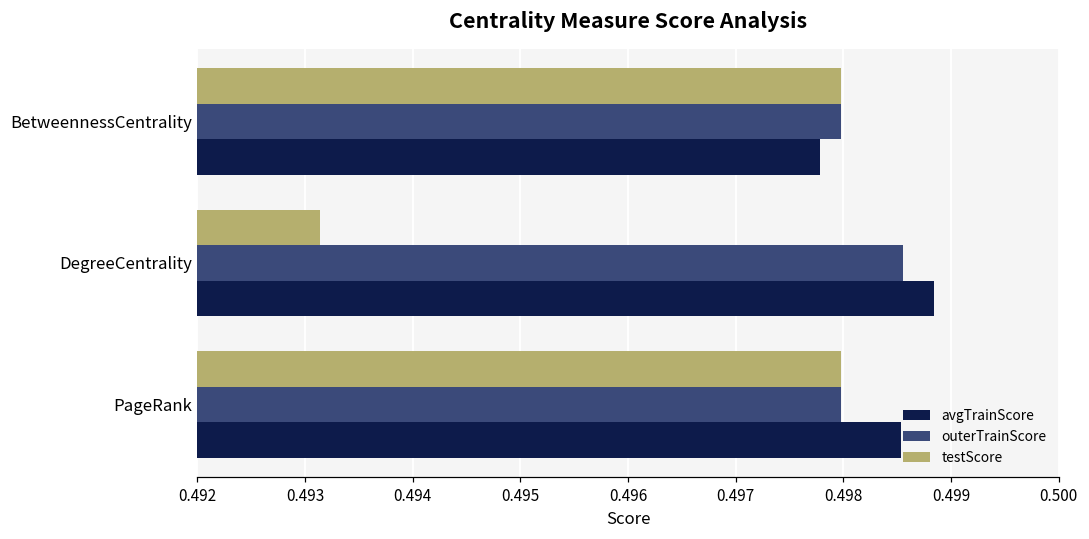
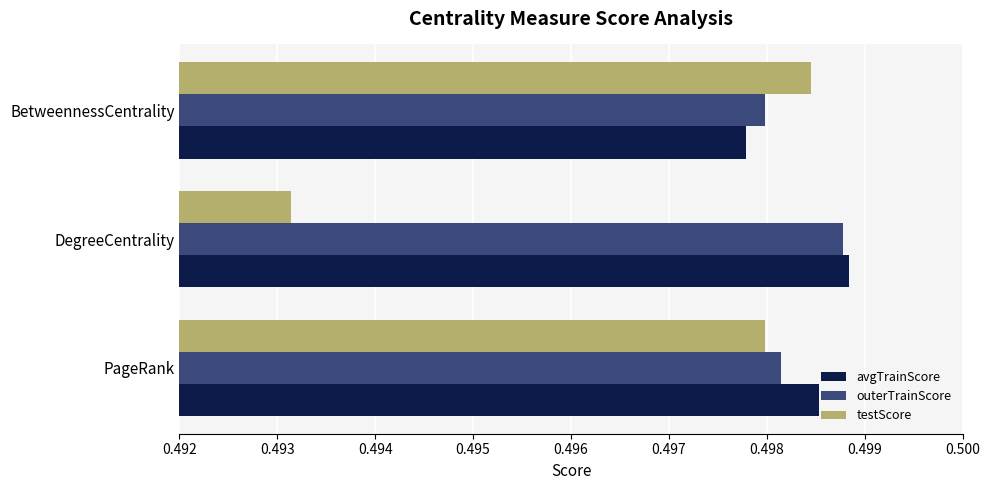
  {
    "avgTrainScore": {
      "BetweennessCentrality": 0.4978,
      "DegreeCentrality": 0.4988,
      "PageRank": 0.4985
    },
    "outerTrainScore": {
      "BetweennessCentrality": 0.4980,
-     "DegreeCentrality": 0.4986,
-     "PageRank": 0.4980
+     "DegreeCentrality": 0.4988,
+     "PageRank": 0.4981
    },
    "testScore": {
-     "BetweennessCentrality": 0.4980,
+     "BetweennessCentrality": 0.4985,
      "DegreeCentrality": 0.4931,
      "PageRank": 0.4980
    }
  }
